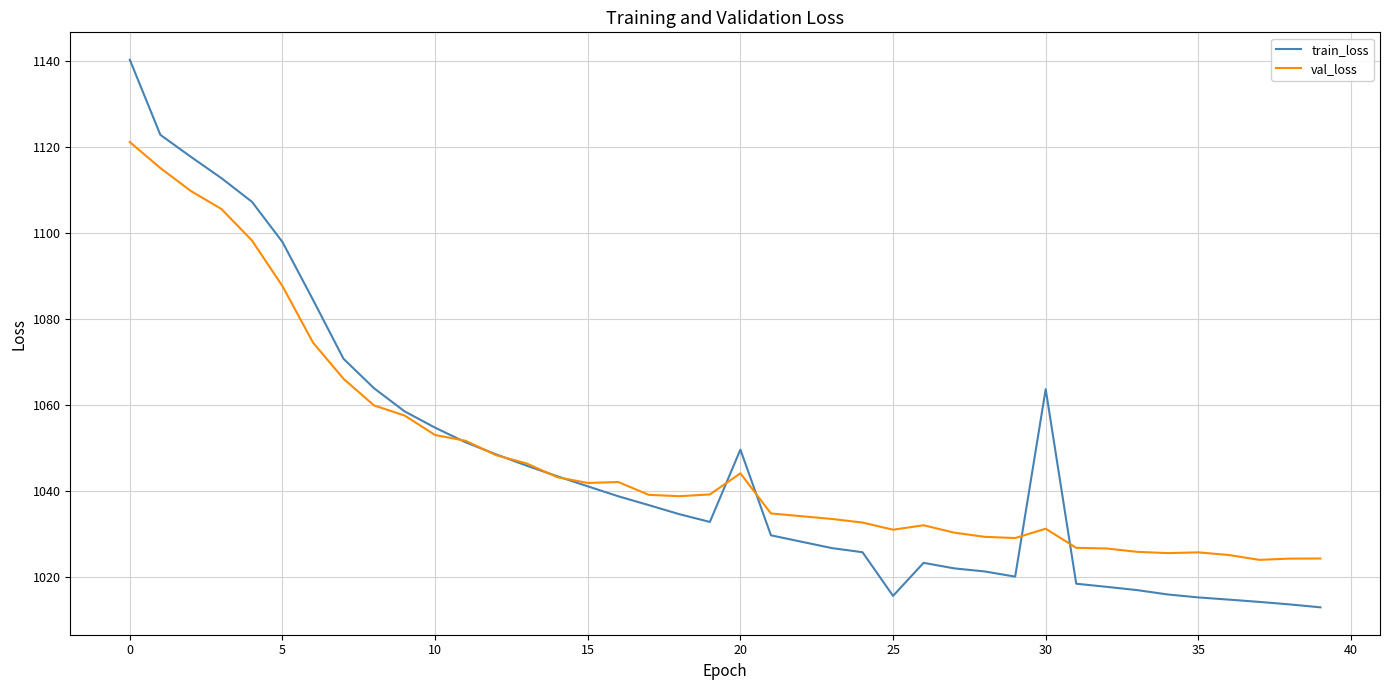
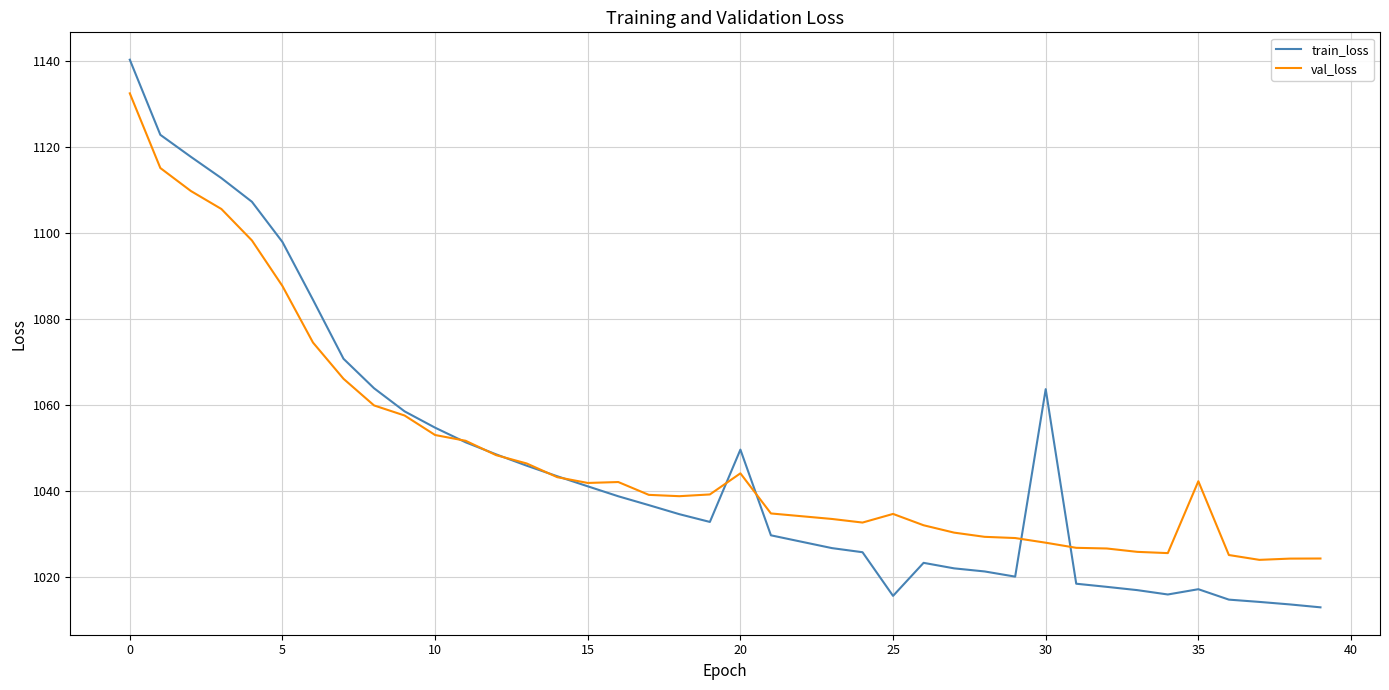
  {
    "train_loss": {
      "0": 1140,
      "5": 1098,
      "10": 1055,
      "15": 1041,
      "20": 1050,
      "25": 1016,
      "30": 1064,
-     "35": 1015
+     "35": 1017
    },
    "val_loss": {
-     "0": 1121,
+     "0": 1133,
      "5": 1088,
      "10": 1053,
      "15": 1042,
      "20": 1044,
-     "25": 1031,
-     "30": 1031,
-     "35": 1026
+     "25": 1035,
+     "30": 1028,
+     "35": 1042
    }
  }
